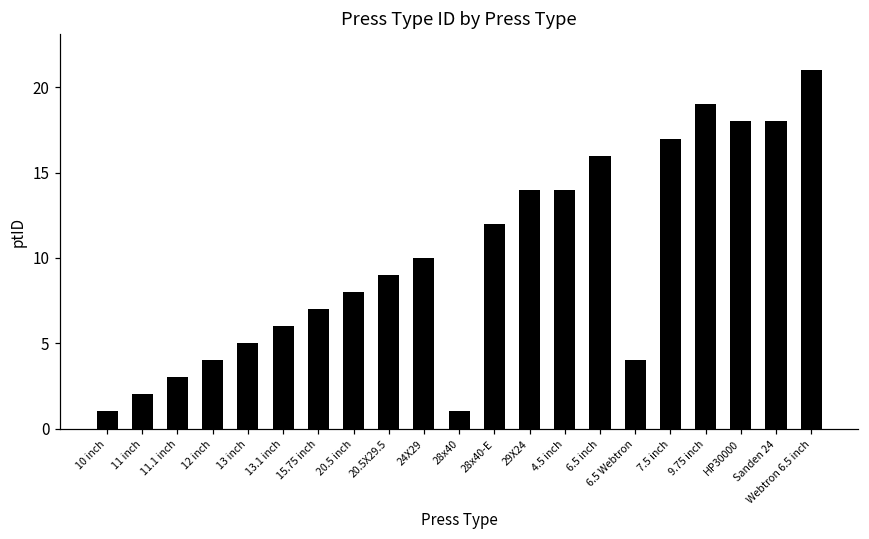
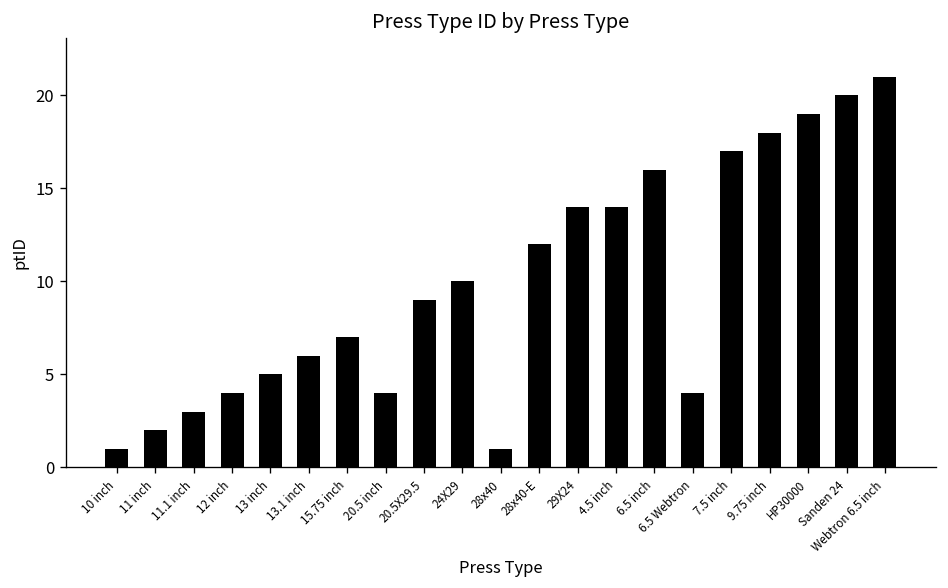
  {
    "10 inch": 1,
    "11 inch": 2,
    "11.1 inch": 3,
    "12 inch": 4,
    "13 inch": 5,
    "13.1 inch": 6,
    "15.75 inch": 7,
-   "20.5 inch": 8,
+   "20.5 inch": 4,
    "20.5X29.5": 9,
    "24X29": 10,
    "28x40": 1,
    "28x40-E": 12,
    "29X24": 14,
    "4.5 inch": 14,
    "6.5 inch": 16,
    "6.5 Webtron": 4,
    "7.5 inch": 17,
-   "9.75 inch": 19,
-   "HP30000": 18,
-   "Sanden 24": 18,
+   "9.75 inch": 18,
+   "HP30000": 19,
+   "Sanden 24": 20,
    "Webtron 6.5 inch": 21
  }
